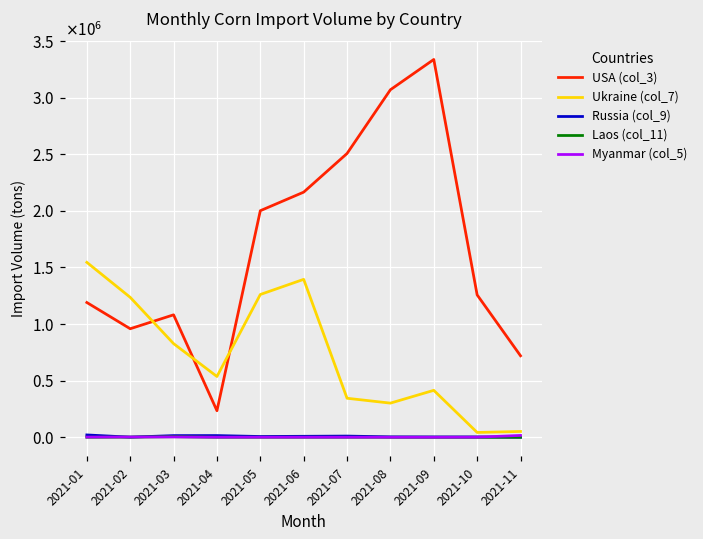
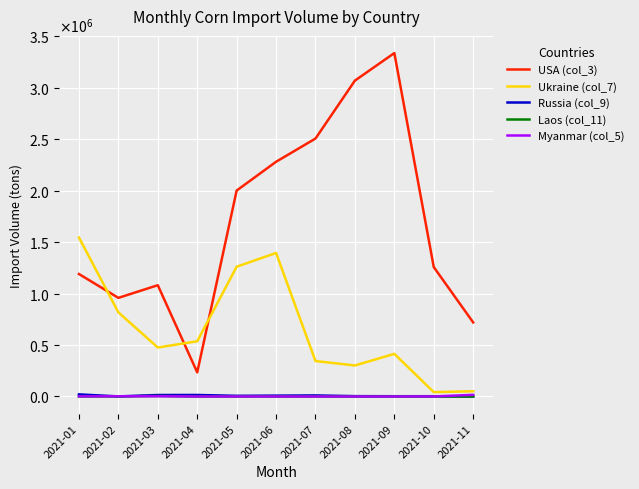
  {
    "USA (col_3)": {
      "2021-01": 1190000,
      "2021-02": 960000,
      "2021-03": 1080000,
      "2021-04": 230000,
      "2021-05": 2000000,
-     "2021-06": 2170000,
+     "2021-06": 2280000,
      "2021-07": 2510000,
      "2021-08": 3070000,
      "2021-09": 3340000,
      "2021-10": 1260000,
      "2021-11": 720000
    },
    "Ukraine (col_7)": {
      "2021-01": 1550000,
-     "2021-02": 1240000,
-     "2021-03": 830000,
+     "2021-02": 820000,
+     "2021-03": 480000,
      "2021-04": 540000,
      "2021-05": 1260000,
      "2021-06": 1400000,
      "2021-07": 340000,
      "2021-08": 300000,
      "2021-09": 410000,
      "2021-10": 40000,
      "2021-11": 50000
    }
  }
